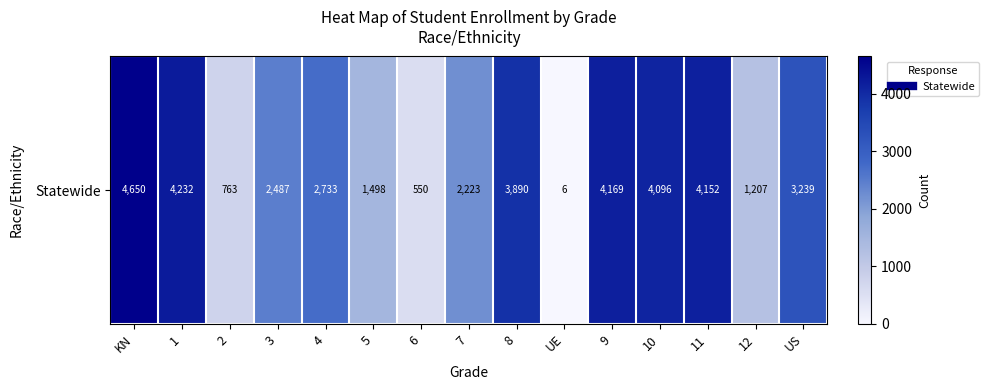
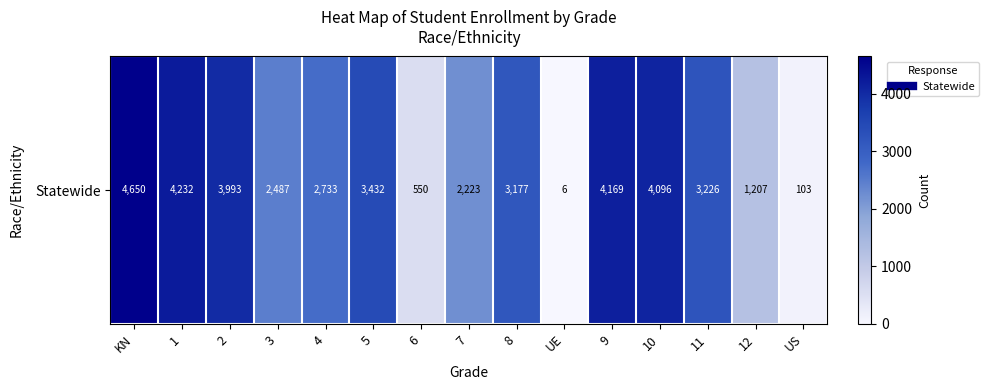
  {
    "Statewide": {
      "KN": "4,650",
      "1": "4,232",
-     "2": "763",
+     "2": "3,993",
      "3": "2,487",
      "4": "2,733",
-     "5": "1,498",
+     "5": "3,432",
      "6": "550",
      "7": "2,223",
-     "8": "3,890",
+     "8": "3,177",
      "UE": "6",
      "9": "4,169",
      "10": "4,096",
-     "11": "4,152",
+     "11": "3,226",
      "12": "1,207",
-     "US": "3,239"
+     "US": "103"
    }
  }
